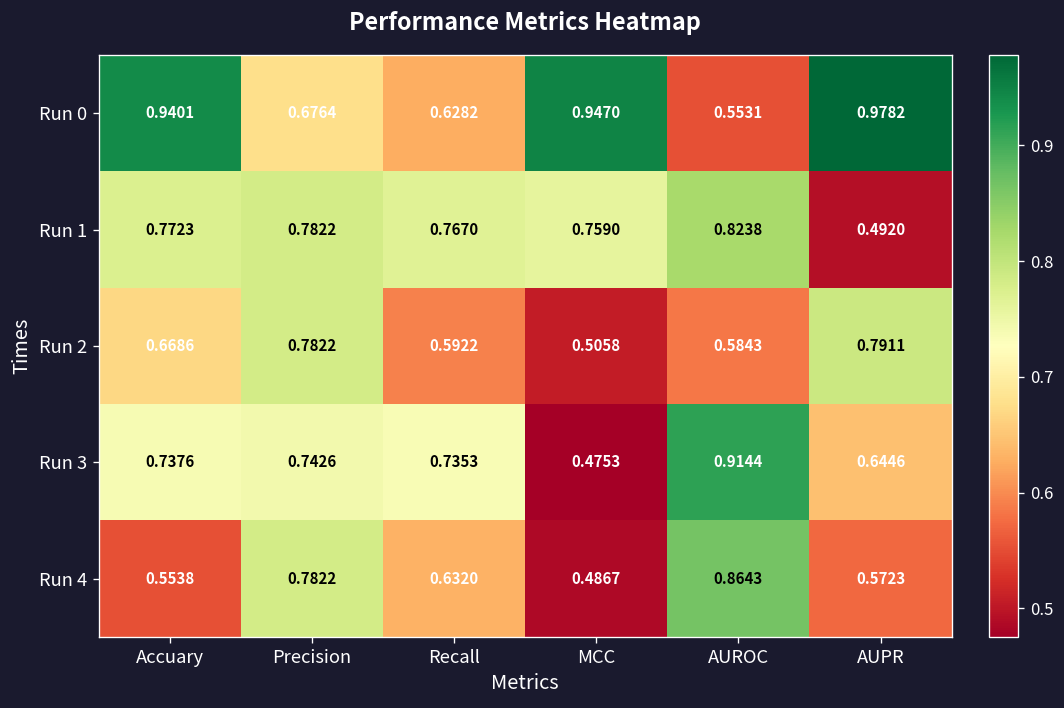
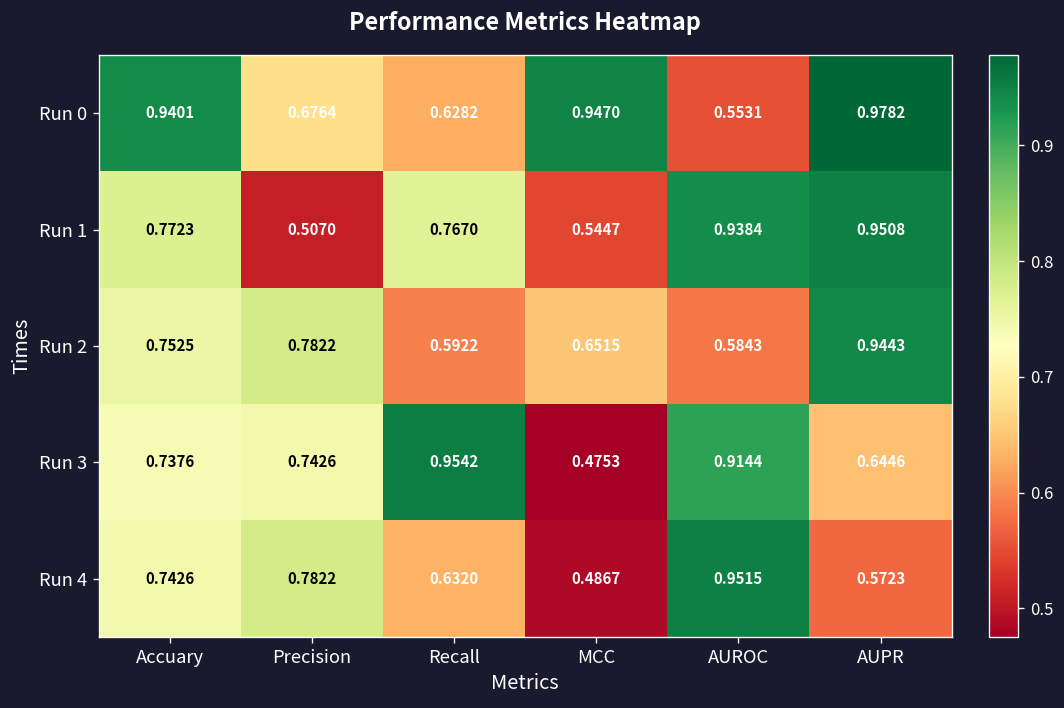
  {
    "Run 0": {
      "Accuary": 0.9401,
      "Precision": 0.6764,
      "Recall": 0.6282,
      "MCC": 0.9470,
      "AUROC": 0.5531,
      "AUPR": 0.9782
    },
    "Run 1": {
      "Accuary": 0.7723,
-     "Precision": 0.7822,
+     "Precision": 0.5070,
      "Recall": 0.7670,
-     "MCC": 0.7590,
-     "AUROC": 0.8238,
-     "AUPR": 0.4920
+     "MCC": 0.5447,
+     "AUROC": 0.9384,
+     "AUPR": 0.9508
    },
    "Run 2": {
-     "Accuary": 0.6686,
+     "Accuary": 0.7525,
      "Precision": 0.7822,
      "Recall": 0.5922,
-     "MCC": 0.5058,
+     "MCC": 0.6515,
      "AUROC": 0.5843,
-     "AUPR": 0.7911
+     "AUPR": 0.9443
    },
    "Run 3": {
      "Accuary": 0.7376,
      "Precision": 0.7426,
-     "Recall": 0.7353,
+     "Recall": 0.9542,
      "MCC": 0.4753,
      "AUROC": 0.9144,
      "AUPR": 0.6446
    },
    "Run 4": {
-     "Accuary": 0.5538,
+     "Accuary": 0.7426,
      "Precision": 0.7822,
      "Recall": 0.6320,
      "MCC": 0.4867,
-     "AUROC": 0.8643,
+     "AUROC": 0.9515,
      "AUPR": 0.5723
    }
  }
